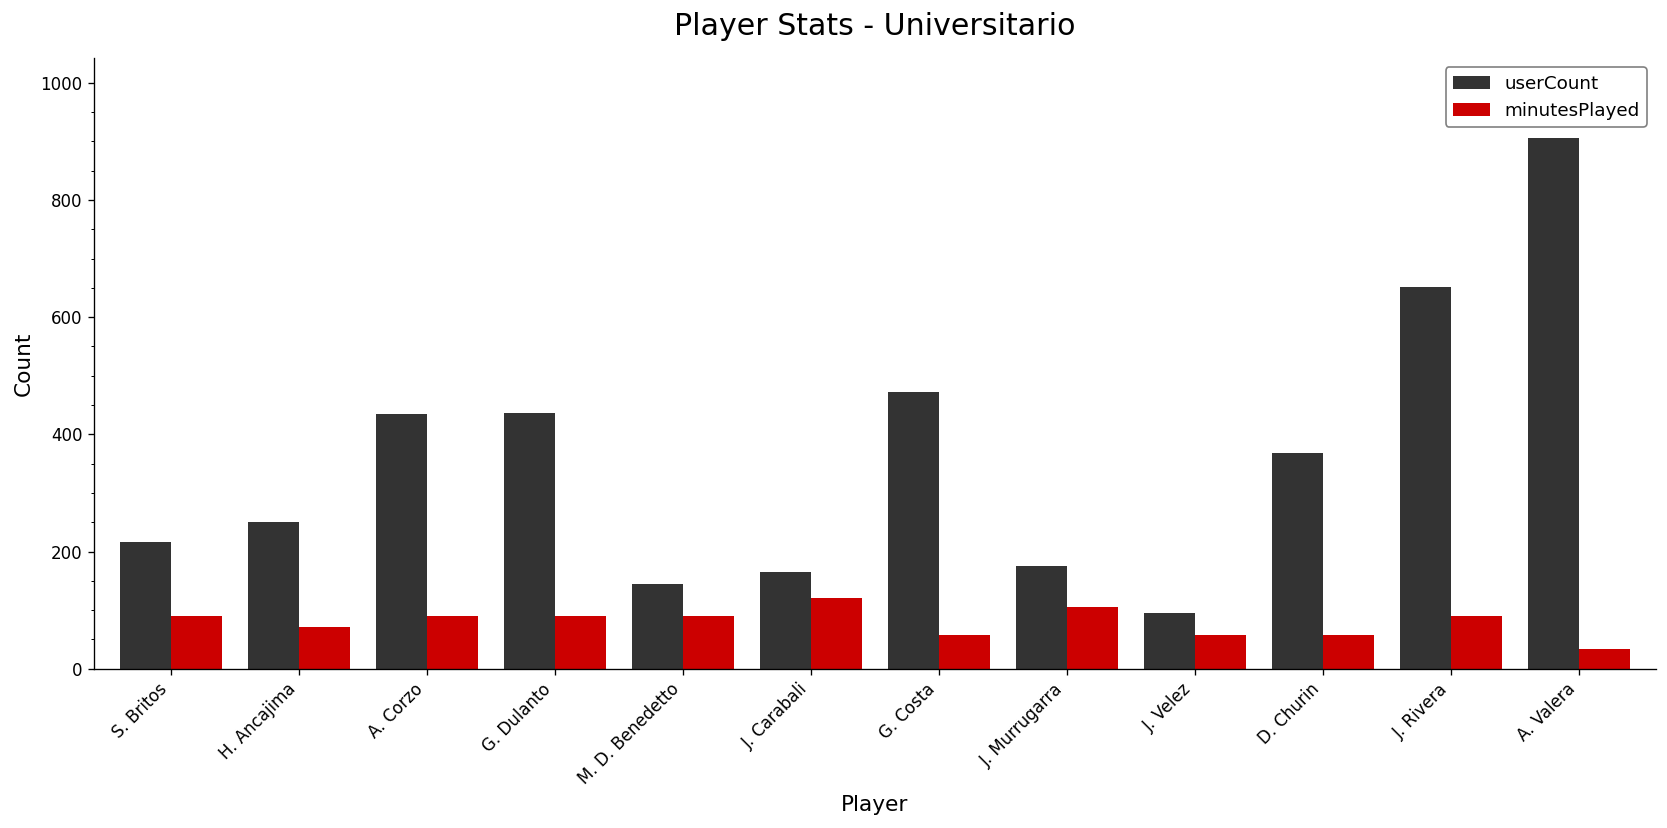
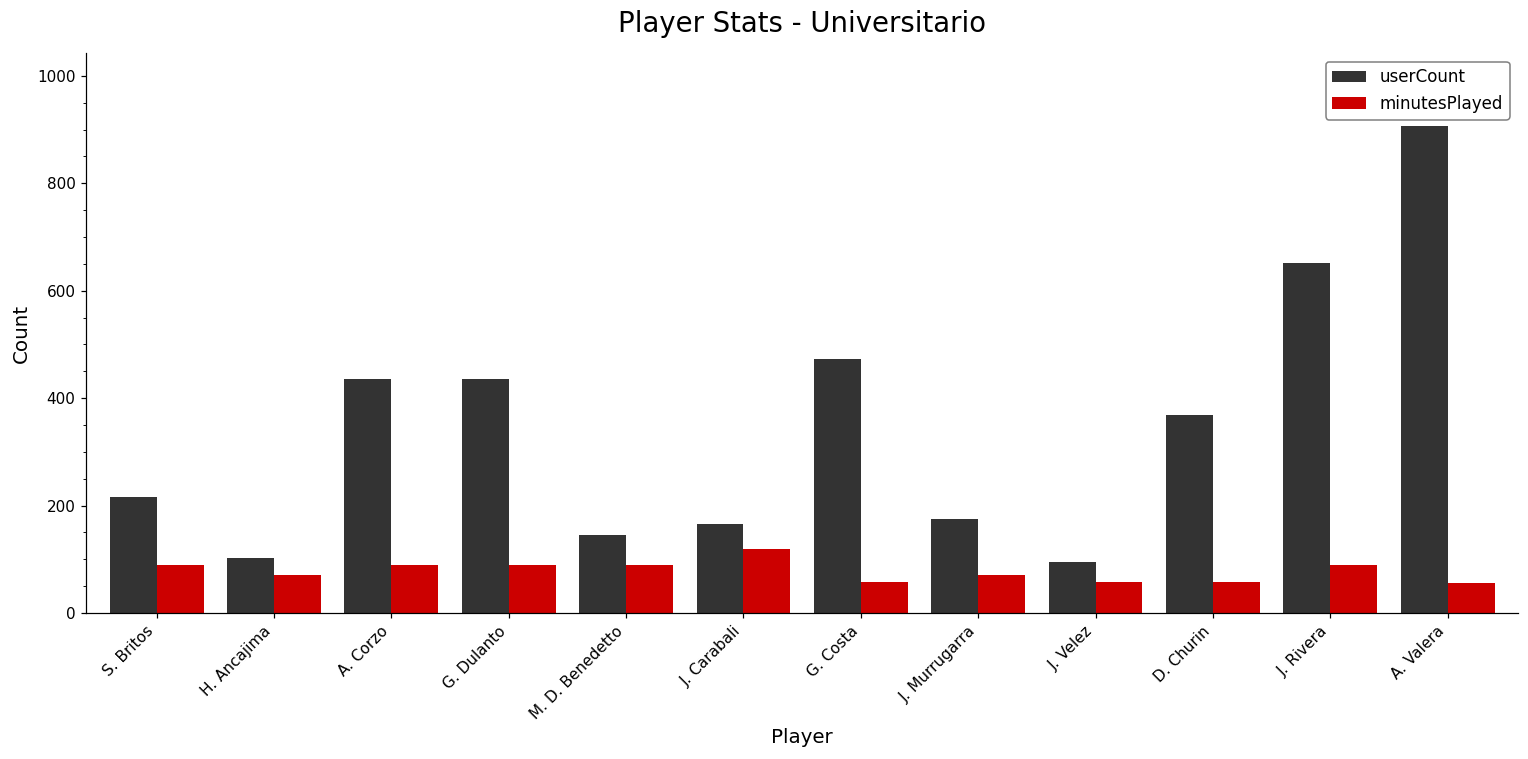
  {
    "userCount": {
      "S. Britos": 220,
-     "H. Ancajima": 250,
+     "H. Ancajima": 100,
      "A. Corzo": 440,
      "G. Dulanto": 440,
      "M. D. Benedetto": 150,
      "J. Carabali": 170,
      "G. Costa": 470,
      "J. Murrugarra": 180,
      "J. Velez": 100,
      "D. Churin": 370,
      "J. Rivera": 650,
      "A. Valera": 910
    },
    "minutesPlayed": {
      "S. Britos": 90,
      "H. Ancajima": 70,
      "A. Corzo": 90,
      "G. Dulanto": 90,
      "M. D. Benedetto": 90,
      "J. Carabali": 120,
      "G. Costa": 60,
-     "J. Murrugarra": 110,
+     "J. Murrugarra": 70,
      "J. Velez": 60,
      "D. Churin": 60,
      "J. Rivera": 90,
-     "A. Valera": 30
+     "A. Valera": 60
    }
  }
